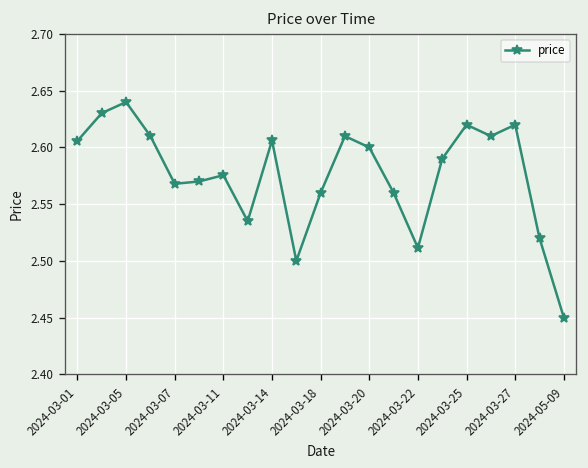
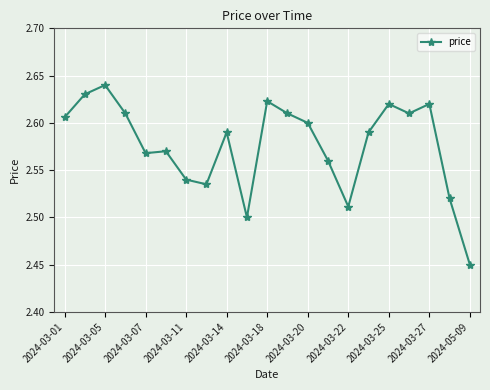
  {
    "2024-03-01": 2.61,
    "2024-03-05": 2.64,
    "2024-03-07": 2.57,
-   "2024-03-11": 2.58,
-   "2024-03-14": 2.61,
-   "2024-03-18": 2.56,
+   "2024-03-11": 2.54,
+   "2024-03-14": 2.59,
+   "2024-03-18": 2.62,
    "2024-03-22": 2.51,
    "2024-03-27": 2.62,
    "2024-05-09": 2.45
  }
